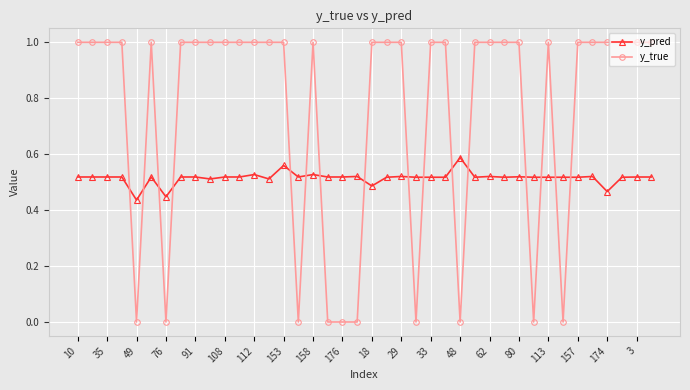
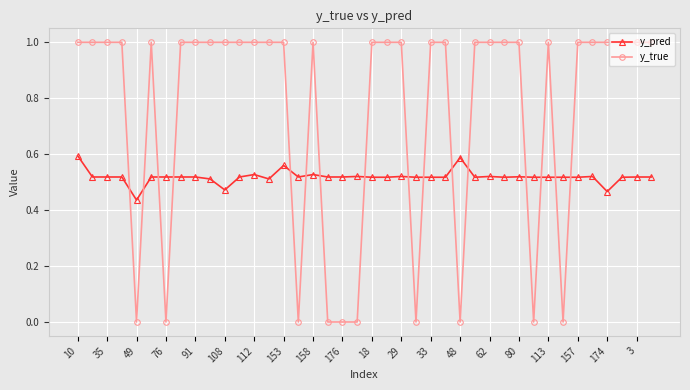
  {
    "y_pred": {
-     "10": 0.52,
+     "10": 0.59,
      "49": 0.44,
-     "76": 0.45,
+     "76": 0.52,
      "91": 0.52,
-     "108": 0.52,
+     "108": 0.47,
      "112": 0.53,
      "153": 0.56,
      "158": 0.53,
      "176": 0.52,
-     "18": 0.49,
+     "18": 0.52,
      "48": 0.59,
      "62": 0.52,
      "80": 0.52,
      "113": 0.52,
      "157": 0.52,
      "174": 0.47
    },
    "y_true": {
      "10": 1.00,
      "49": 0.00,
      "76": 0.00,
      "91": 1.00,
      "108": 1.00,
      "112": 1.00,
      "153": 1.00,
      "158": 1.00,
      "176": 0.00,
      "18": 1.00,
      "48": 0.00,
      "62": 1.00,
      "80": 1.00,
      "113": 1.00,
      "157": 1.00,
      "174": 1.00
    }
  }
